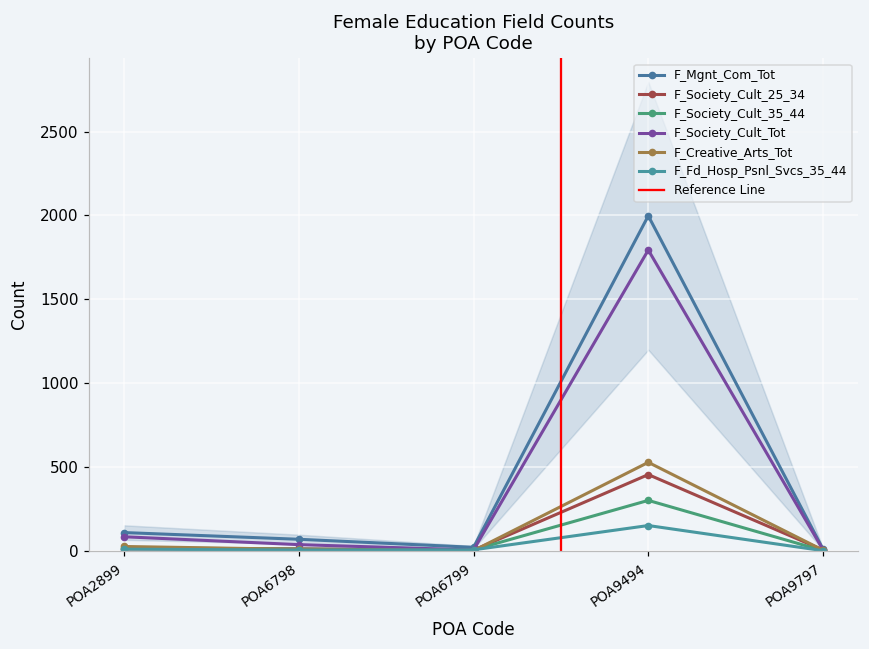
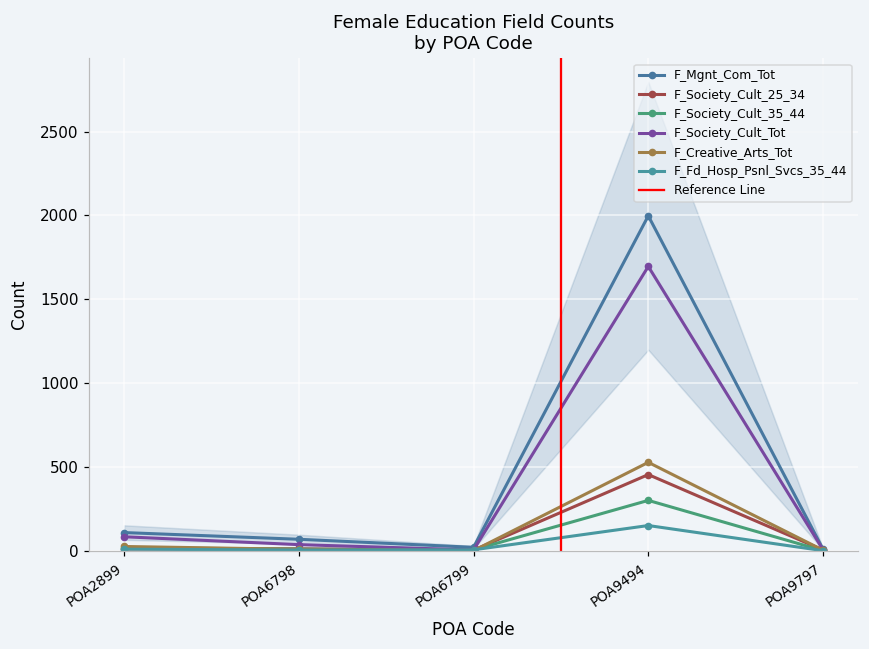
  {
    "F_Society_Cult_Tot": {
      "POA2899": 80,
      "POA6798": 40,
-     "POA9494": 1790
+     "POA9494": 1700
    }
  }
